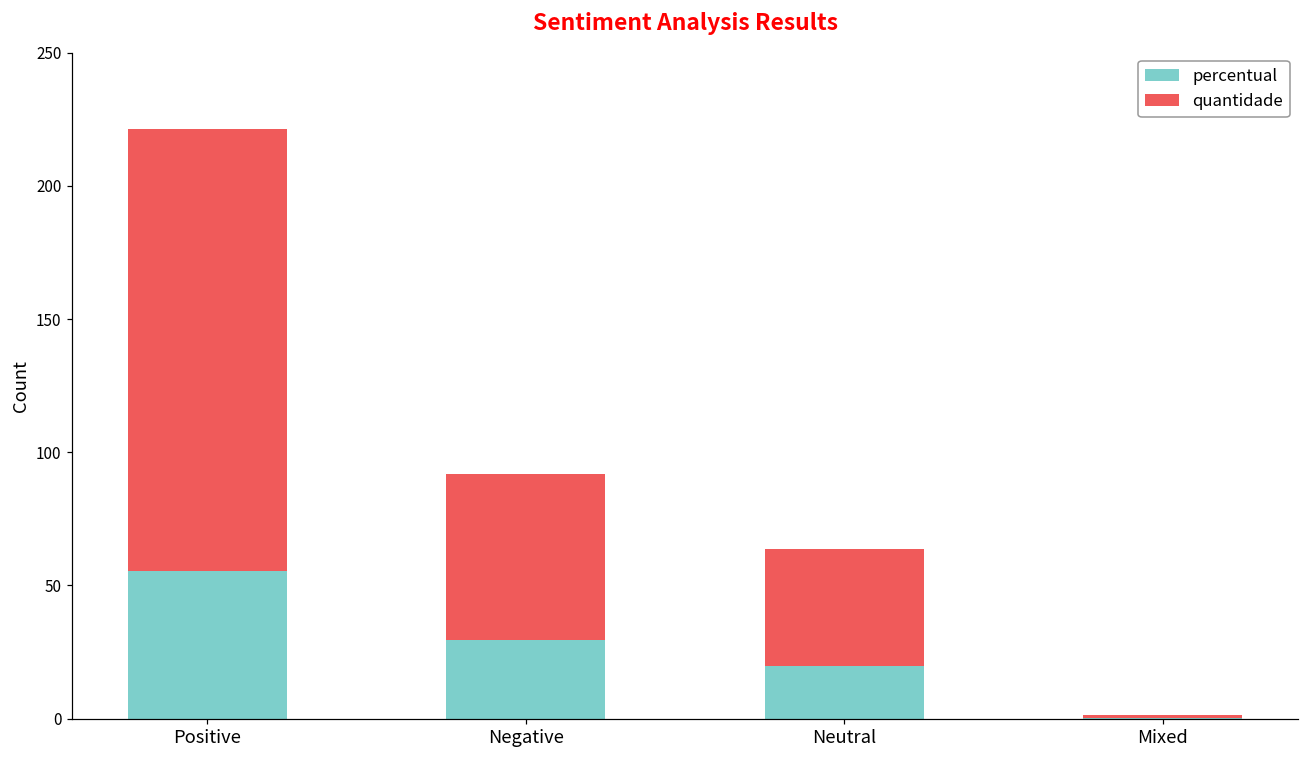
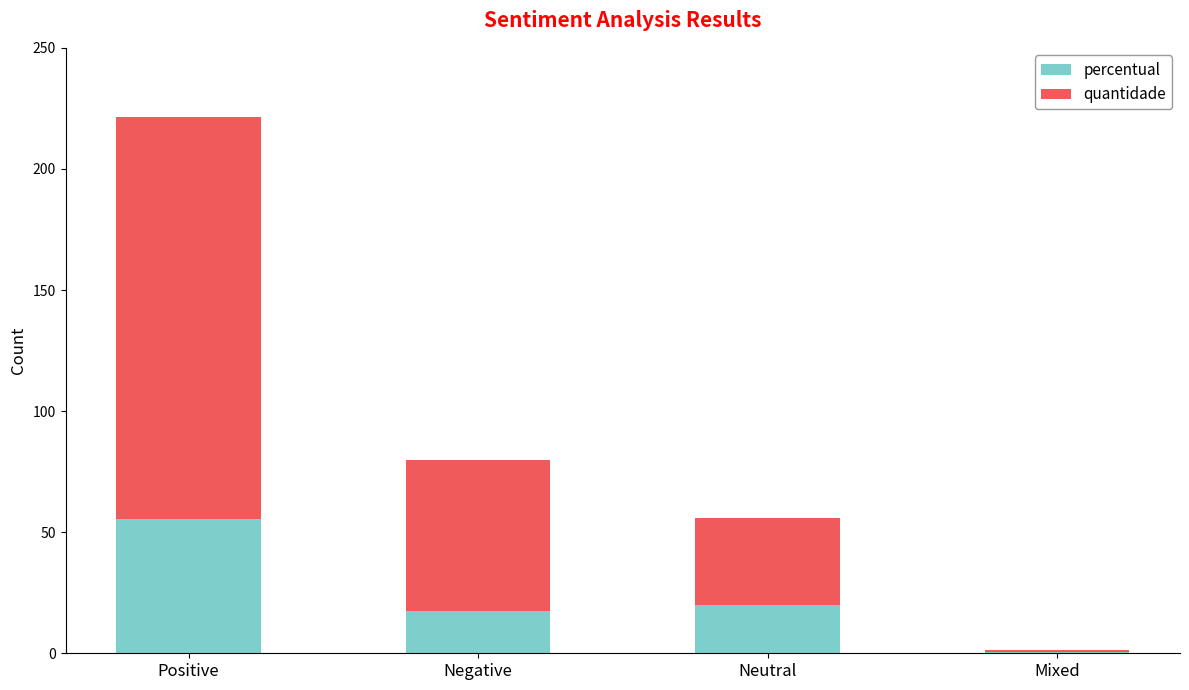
  {
    "percentual": {
      "Positive": 55,
-     "Negative": 30,
+     "Negative": 18,
      "Neutral": 20
    },
    "quantidade": {
      "Positive": 166,
      "Negative": 62,
-     "Neutral": 44
+     "Neutral": 36
    }
  }
